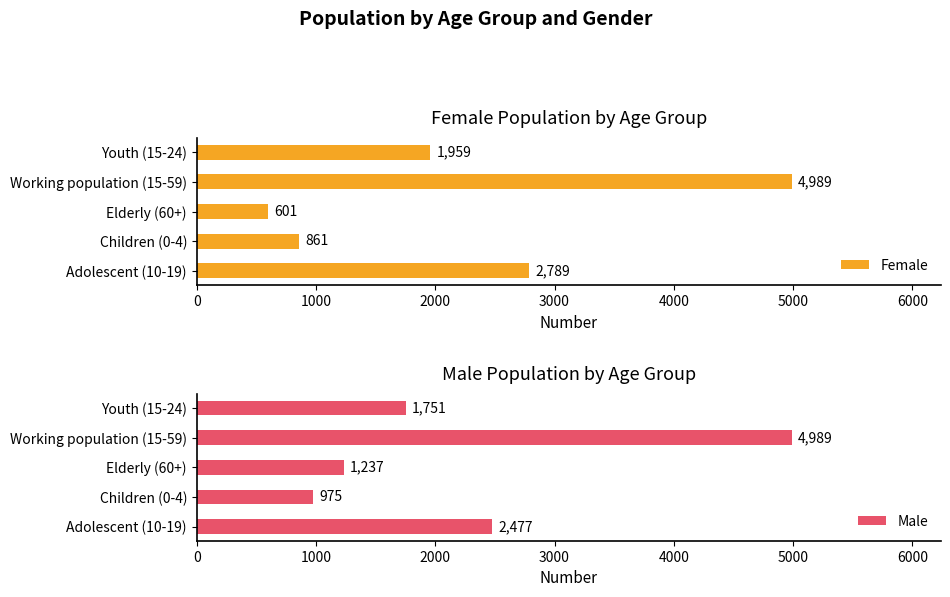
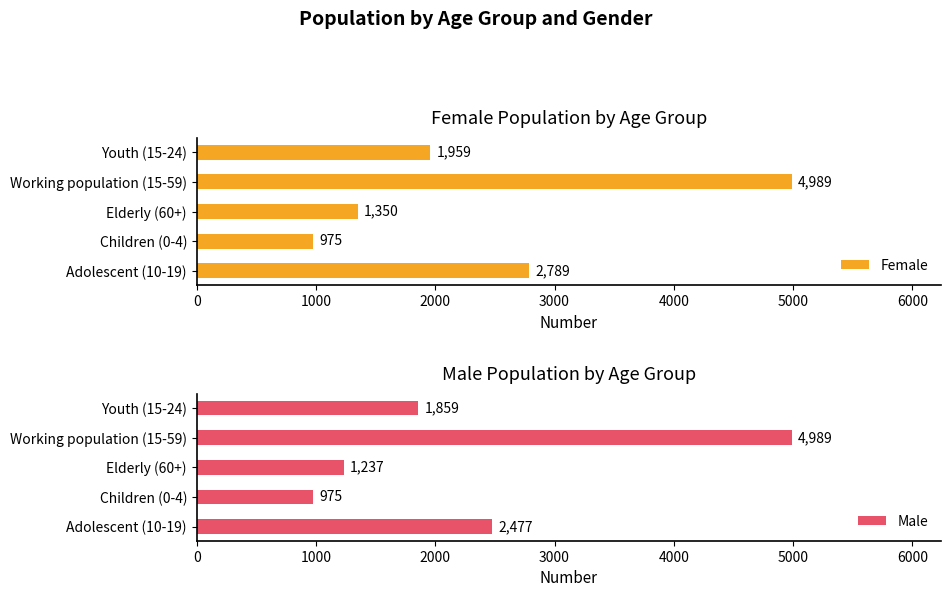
  {
    "Female Population by Age Group": {
      "Youth (15-24)": "1,959",
      "Working population (15-59)": "4,989",
-     "Elderly (60+)": "601",
-     "Children (0-4)": "861",
+     "Elderly (60+)": "1,350",
+     "Children (0-4)": "975",
      "Adolescent (10-19)": "2,789"
    },
    "Male Population by Age Group": {
-     "Youth (15-24)": "1,751",
+     "Youth (15-24)": "1,859",
      "Working population (15-59)": "4,989",
      "Elderly (60+)": "1,237",
      "Children (0-4)": "975",
      "Adolescent (10-19)": "2,477"
    }
  }
